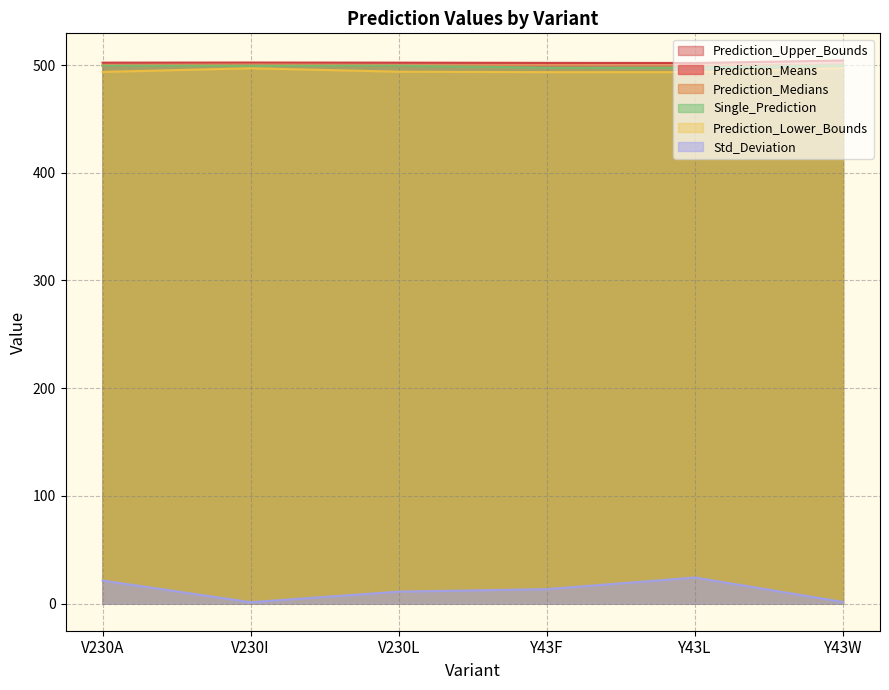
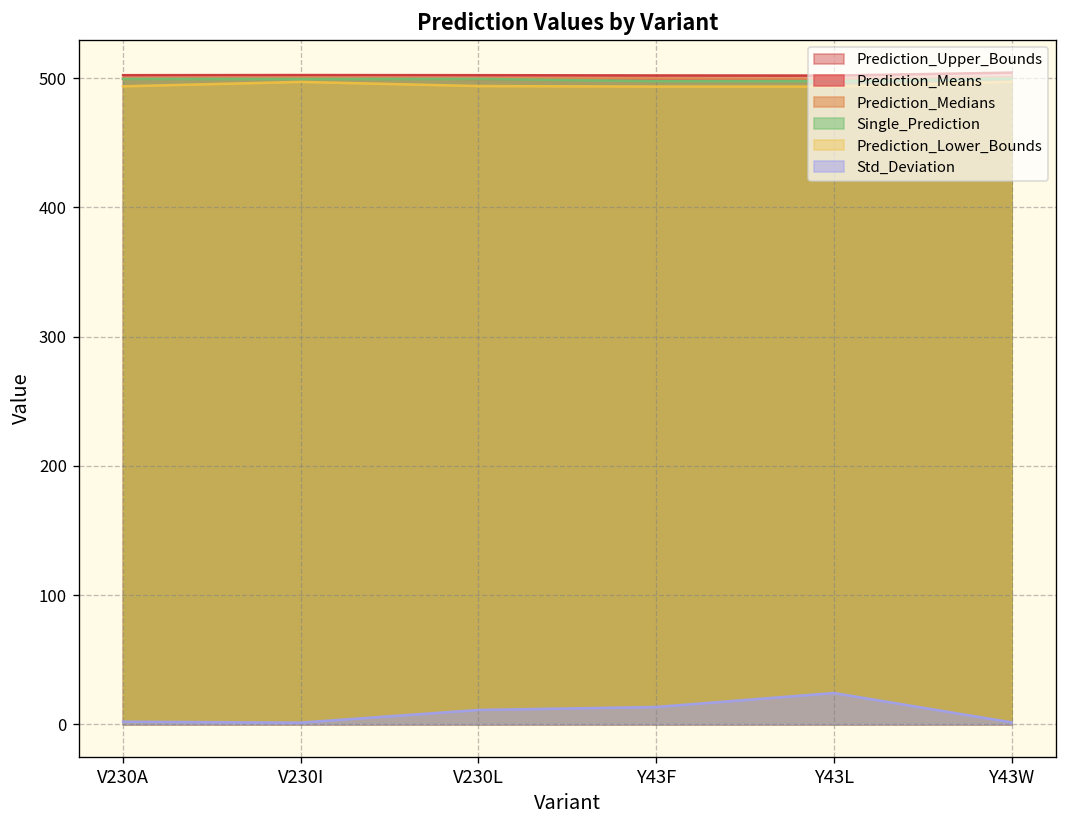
  {
    "Std_Deviation": {
-     "V230A": 21,
+     "V230A": 2,
      "V230I": 1,
      "V230L": 11,
      "Y43F": 13,
      "Y43L": 24,
      "Y43W": 2
    }
  }
